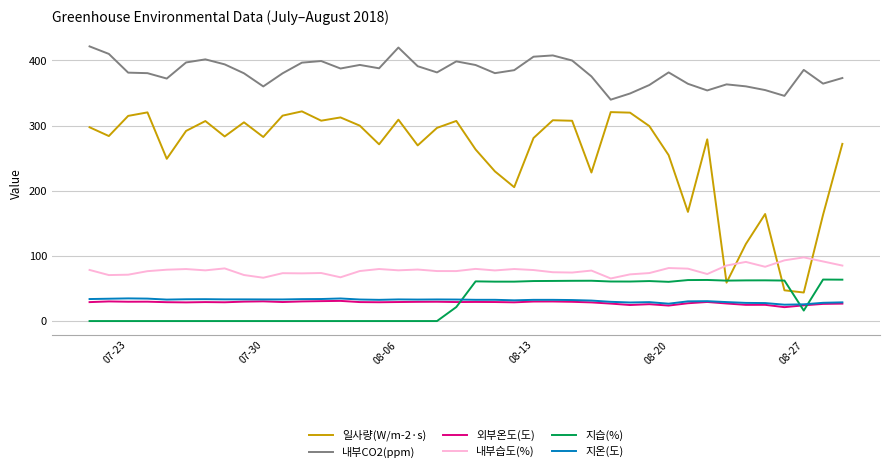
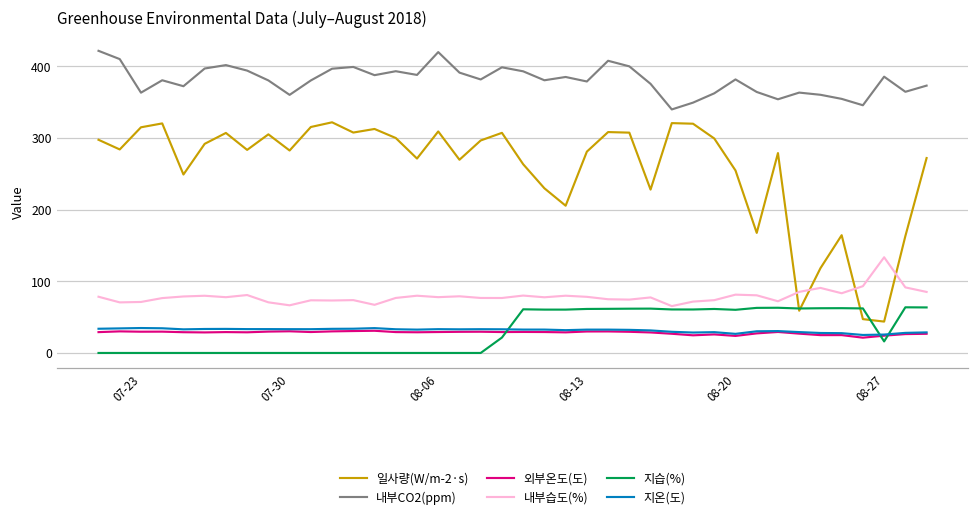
  {
    "일사량(W/m-2·s)": {
      "07-23": 310,
      "07-30": 280,
      "08-06": 310,
      "08-13": 280,
      "08-20": 250,
      "08-27": 40
    },
    "내부CO2(ppm)": {
-     "07-23": 380,
+     "07-23": 360,
      "07-30": 360,
      "08-06": 420,
-     "08-13": 410,
+     "08-13": 380,
      "08-20": 380,
      "08-27": 390
    },
    "외부온도(도)": {
      "07-23": 30,
      "08-06": 30
    },
    "내부습도(%)": {
      "07-23": 70,
      "07-30": 70,
      "08-06": 80,
      "08-13": 80,
      "08-20": 80,
-     "08-27": 100
+     "08-27": 130
    },
    "지습(%)": {
      "07-23": 0,
      "07-30": 0,
      "08-06": 0,
      "08-13": 60,
      "08-20": 60,
      "08-27": 20
    },
    "지온(도)": {
      "07-23": 30,
      "08-06": 30
    }
  }
